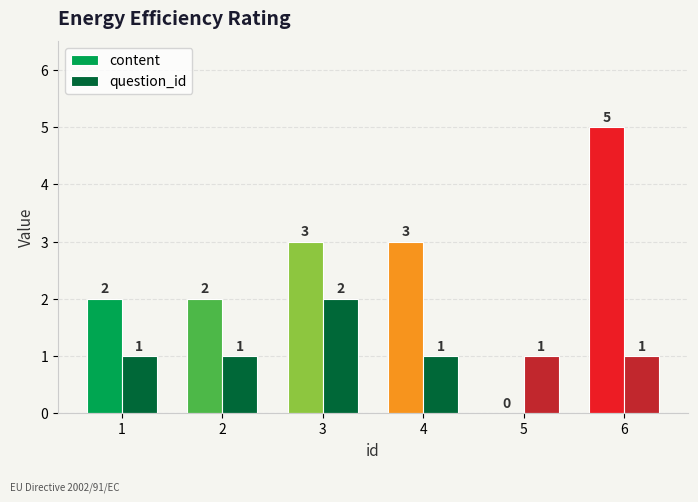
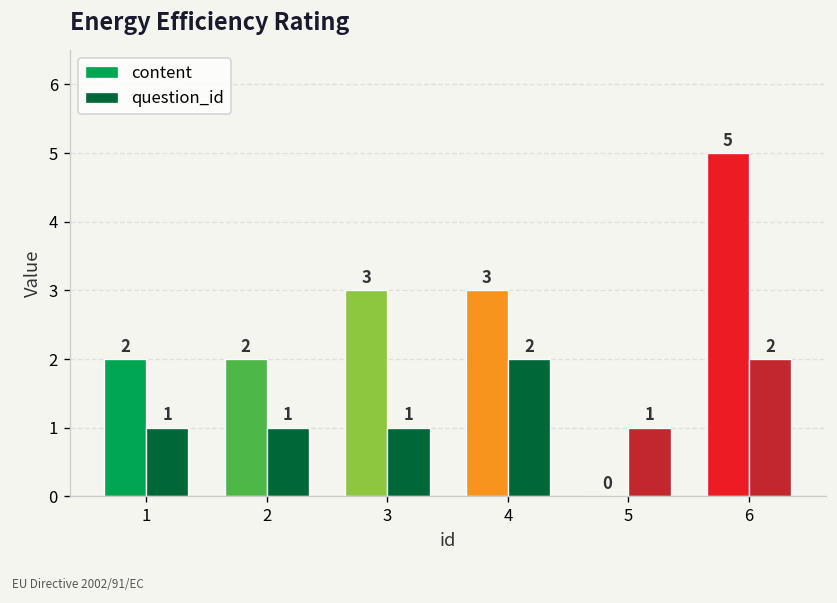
  {
    "content": {
      "1": 2,
      "2": 2,
      "3": 3,
      "4": 3,
      "5": 0,
      "6": 5
    },
    "question_id": {
      "1": 1,
      "2": 1,
-     "3": 2,
-     "4": 1,
+     "3": 1,
+     "4": 2,
      "5": 1,
-     "6": 1
+     "6": 2
    }
  }
